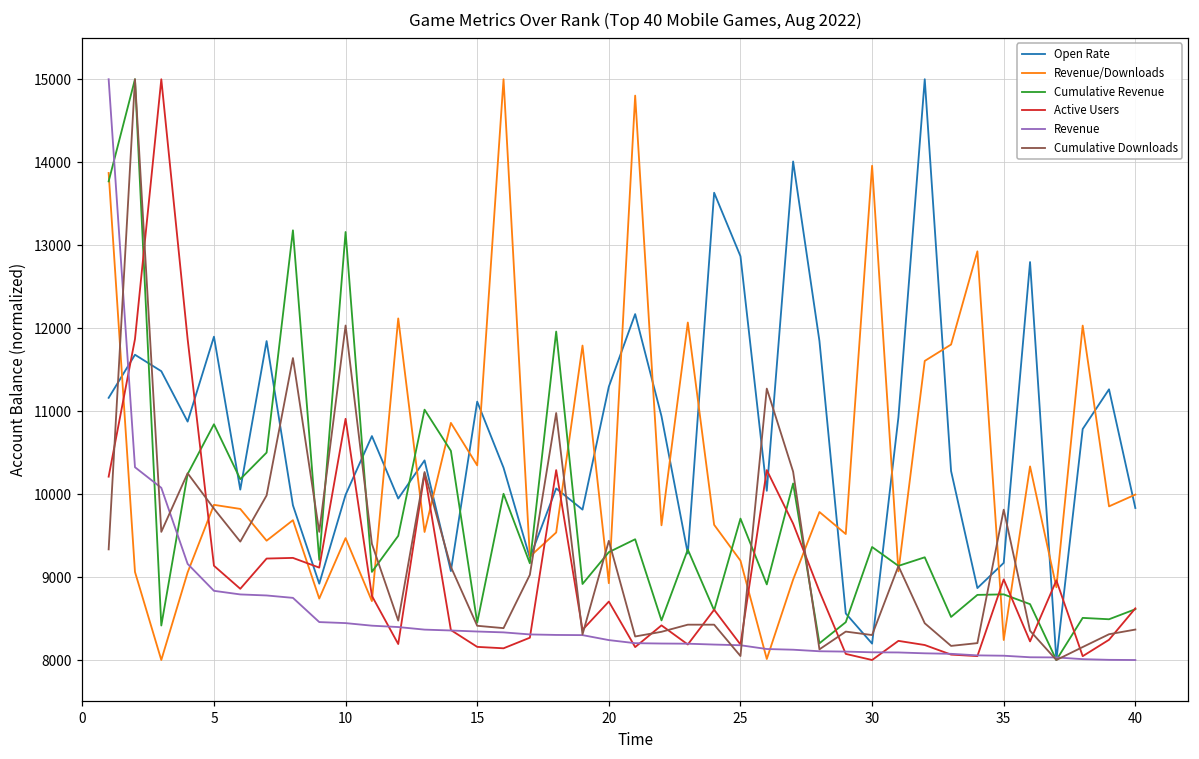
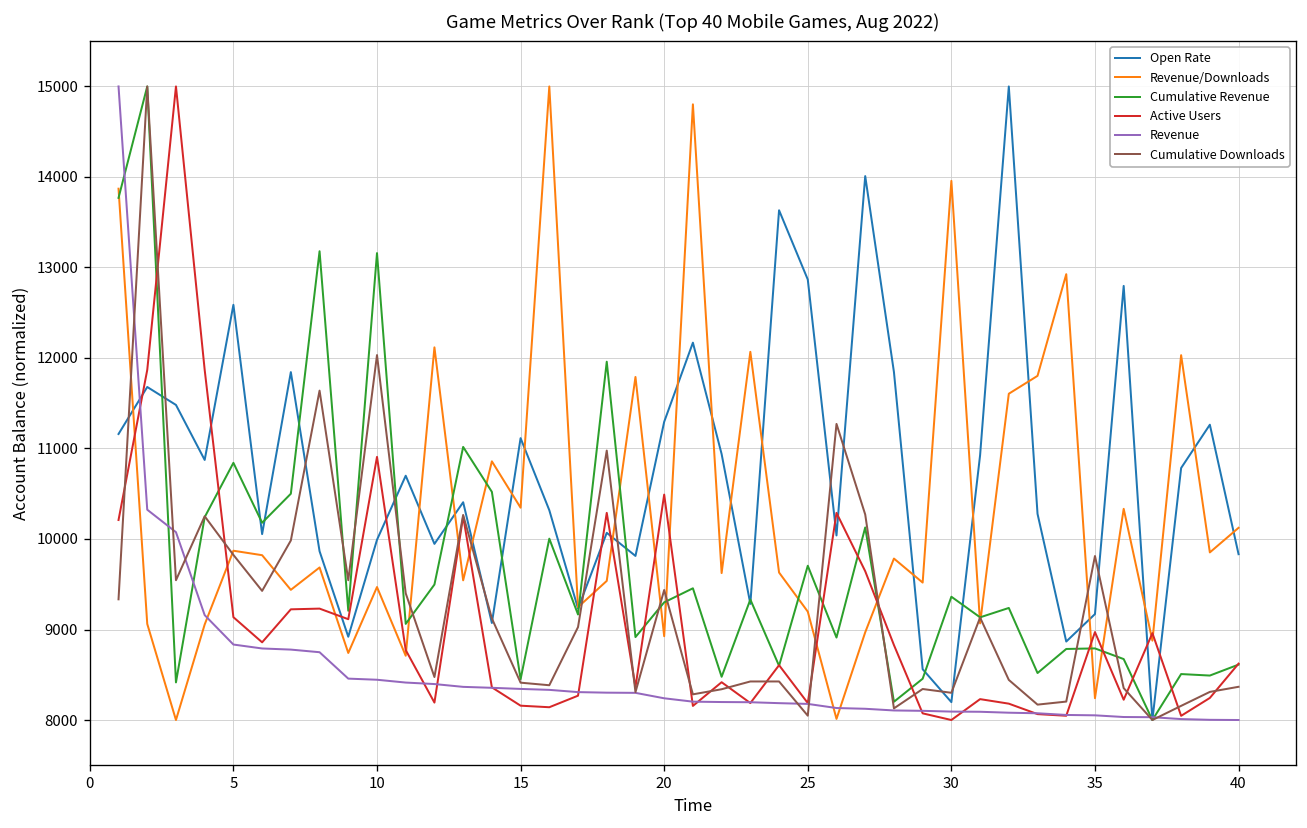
  {
    "Open Rate": {
-     "5": 11900,
+     "5": 12600,
      "10": 10000,
      "15": 11100,
      "20": 11300,
      "25": 12900,
      "30": 8200,
      "35": 9200,
      "40": 9800
    },
    "Revenue/Downloads": {
      "5": 9900,
      "10": 9500,
      "15": 10300,
      "20": 8900,
      "25": 9200,
      "30": 14000,
      "35": 8200,
-     "40": 10000
+     "40": 10100
    },
    "Cumulative Revenue": {
      "5": 10800,
      "10": 13200,
      "15": 8500,
      "20": 9300,
      "25": 9700,
      "30": 9400,
      "35": 8800
    },
    "Active Users": {
      "5": 9100,
      "10": 10900,
      "15": 8200,
-     "20": 8700,
+     "20": 10500,
      "30": 8000,
      "35": 9000
    },
    "Revenue": {
      "5": 8800,
      "10": 8400,
      "15": 8300,
      "20": 8200,
      "30": 8100,
      "35": 8100,
      "40": 8000
    },
    "Cumulative Downloads": {
      "5": 9800,
      "10": 12000,
      "15": 8400,
      "20": 9400,
      "25": 8000,
      "30": 8300,
      "35": 9800,
      "40": 8400
    }
  }
